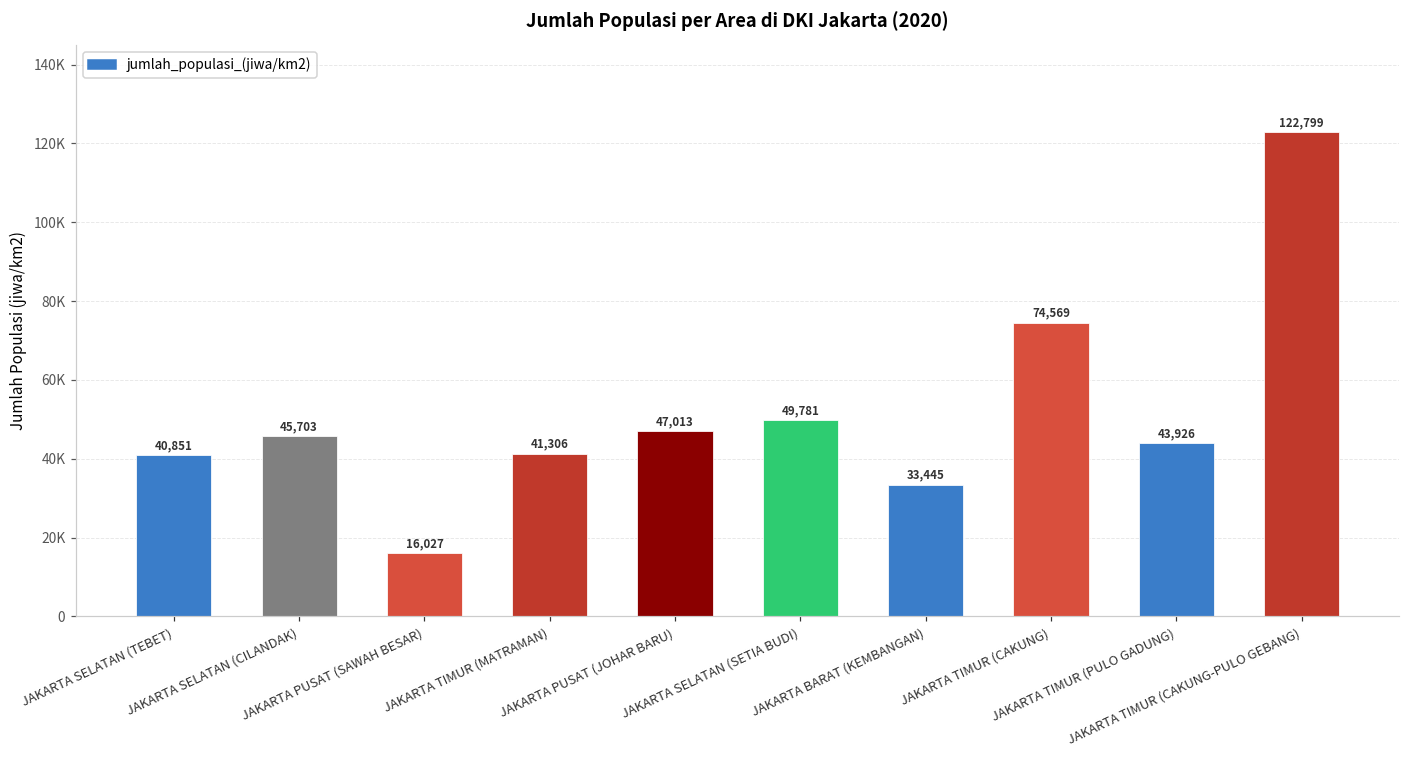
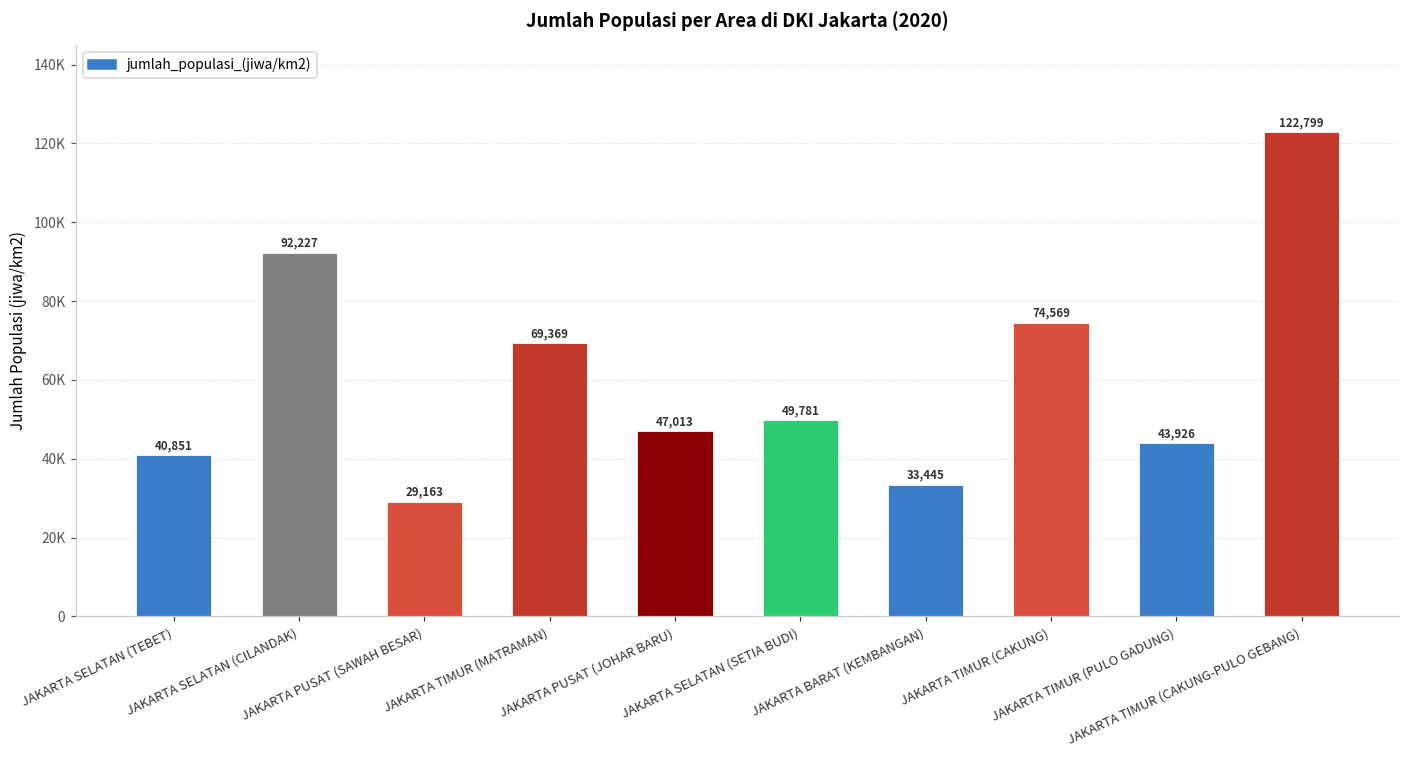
  {
    "JAKARTA SELATAN (TEBET)": "40,851",
-   "JAKARTA SELATAN (CILANDAK)": "45,703",
-   "JAKARTA PUSAT (SAWAH BESAR)": "16,027",
-   "JAKARTA TIMUR (MATRAMAN)": "41,306",
+   "JAKARTA SELATAN (CILANDAK)": "92,227",
+   "JAKARTA PUSAT (SAWAH BESAR)": "29,163",
+   "JAKARTA TIMUR (MATRAMAN)": "69,369",
    "JAKARTA PUSAT (JOHAR BARU)": "47,013",
    "JAKARTA SELATAN (SETIA BUDI)": "49,781",
    "JAKARTA BARAT (KEMBANGAN)": "33,445",
    "JAKARTA TIMUR (CAKUNG)": "74,569",
    "JAKARTA TIMUR (PULO GADUNG)": "43,926",
    "JAKARTA TIMUR (CAKUNG-PULO GEBANG)": "122,799"
  }
